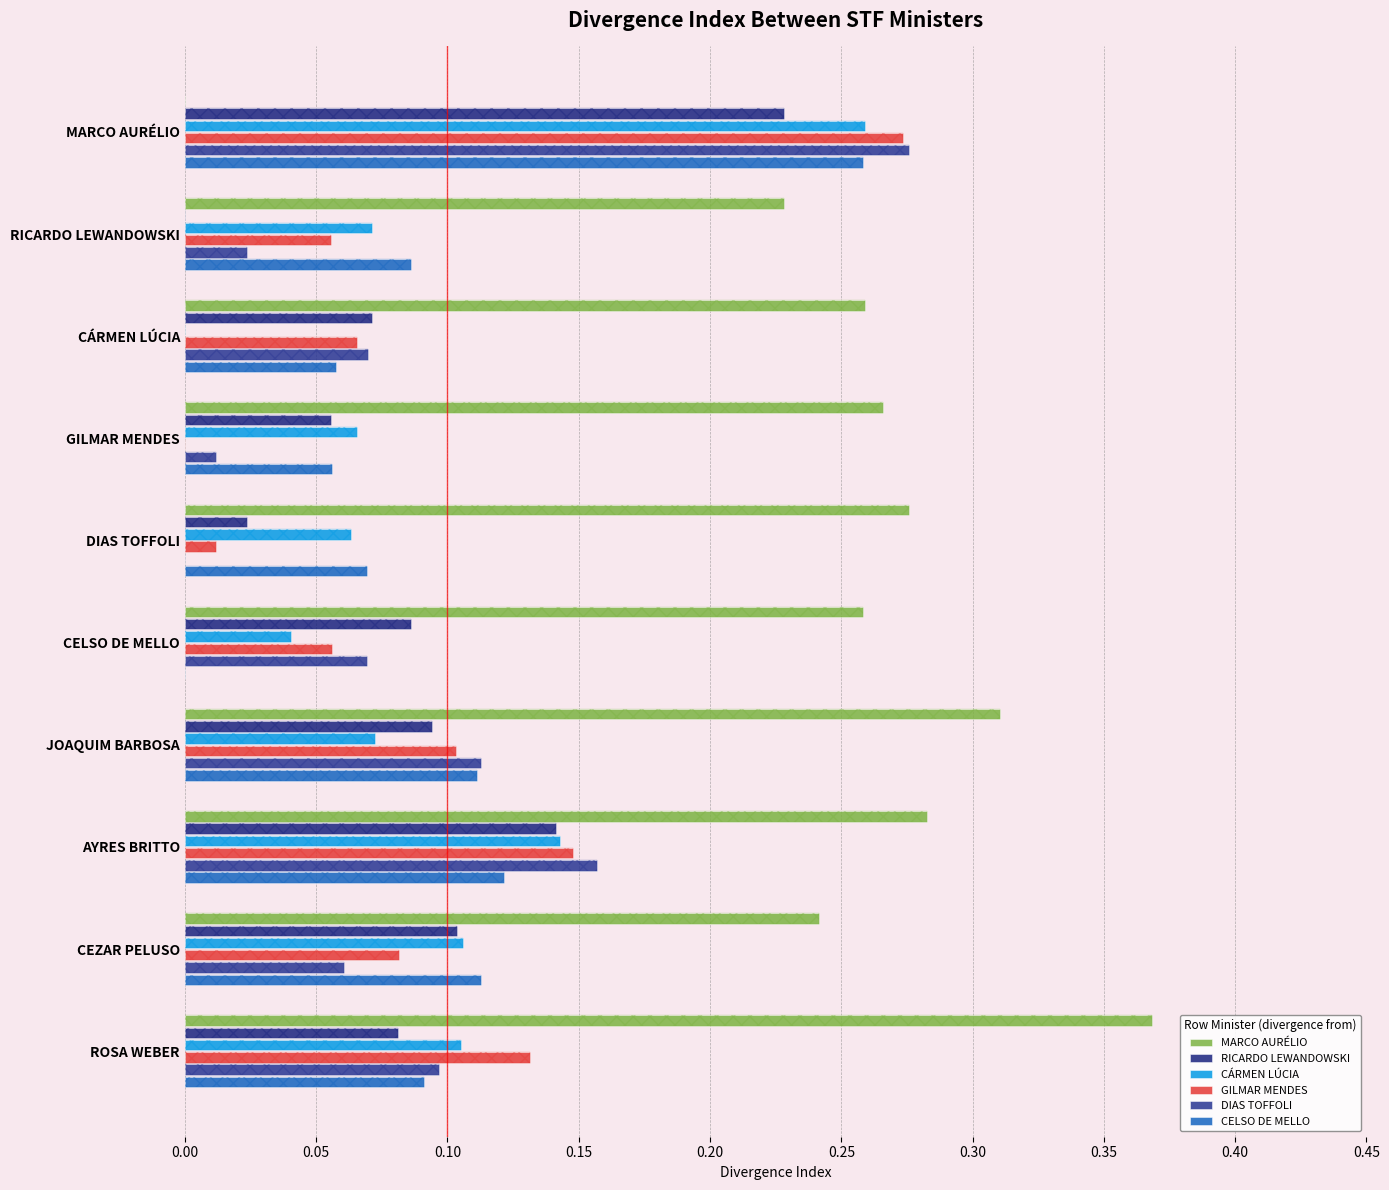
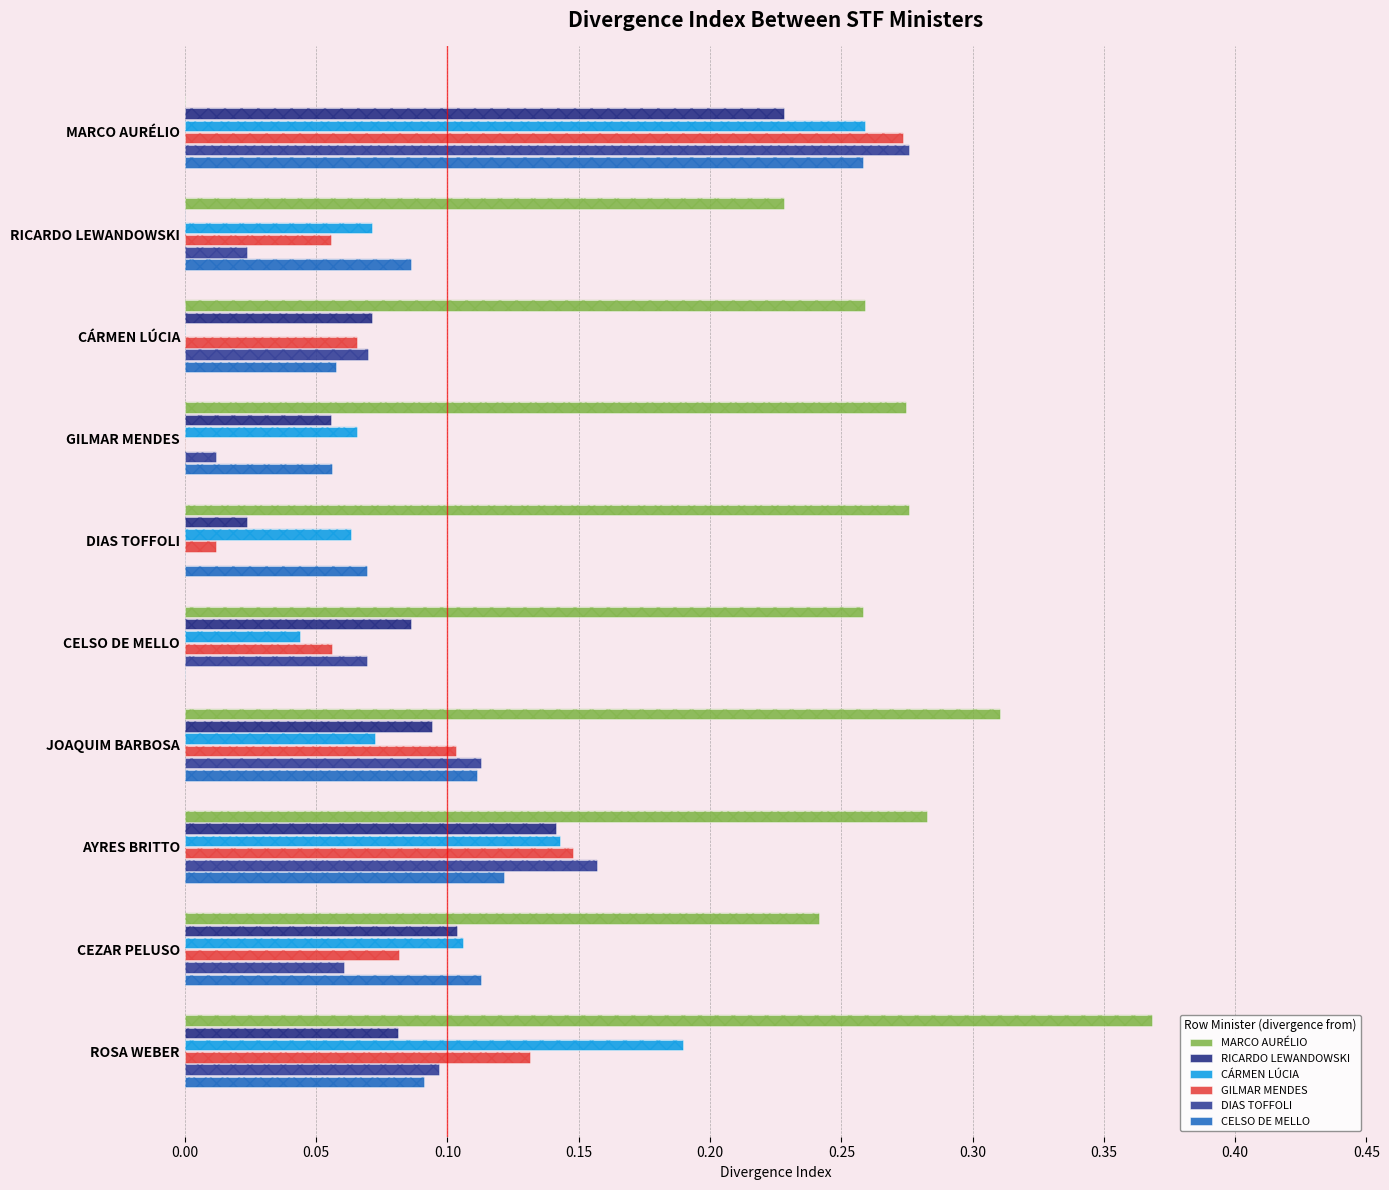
  {
    "MARCO AURÉLIO": {
      "MARCO AURÉLIO": 0.000,
      "RICARDO LEWANDOWSKI": 0.228,
      "CÁRMEN LÚCIA": 0.259,
-     "GILMAR MENDES": 0.266,
+     "GILMAR MENDES": 0.274,
      "DIAS TOFFOLI": 0.276,
      "CELSO DE MELLO": 0.258,
      "JOAQUIM BARBOSA": 0.310,
      "AYRES BRITTO": 0.283,
      "CEZAR PELUSO": 0.241,
      "ROSA WEBER": 0.368
    },
    "CÁRMEN LÚCIA": {
      "MARCO AURÉLIO": 0.259,
      "RICARDO LEWANDOWSKI": 0.071,
      "CÁRMEN LÚCIA": 0.000,
      "GILMAR MENDES": 0.065,
      "DIAS TOFFOLI": 0.063,
-     "CELSO DE MELLO": 0.040,
+     "CELSO DE MELLO": 0.044,
      "JOAQUIM BARBOSA": 0.072,
      "AYRES BRITTO": 0.143,
      "CEZAR PELUSO": 0.106,
-     "ROSA WEBER": 0.105
+     "ROSA WEBER": 0.190
    },
    "GILMAR MENDES": {
      "MARCO AURÉLIO": 0.274,
      "RICARDO LEWANDOWSKI": 0.056,
      "CÁRMEN LÚCIA": 0.065,
      "GILMAR MENDES": 0.000,
      "DIAS TOFFOLI": 0.012,
      "CELSO DE MELLO": 0.056,
      "JOAQUIM BARBOSA": 0.103,
      "AYRES BRITTO": 0.148,
      "CEZAR PELUSO": 0.081,
      "ROSA WEBER": 0.132
    },
    "CELSO DE MELLO": {
      "MARCO AURÉLIO": 0.258,
      "RICARDO LEWANDOWSKI": 0.086,
      "CÁRMEN LÚCIA": 0.058,
      "GILMAR MENDES": 0.056,
      "DIAS TOFFOLI": 0.069,
      "CELSO DE MELLO": 0.000,
      "JOAQUIM BARBOSA": 0.111,
      "AYRES BRITTO": 0.122,
      "CEZAR PELUSO": 0.113,
      "ROSA WEBER": 0.091
    }
  }
